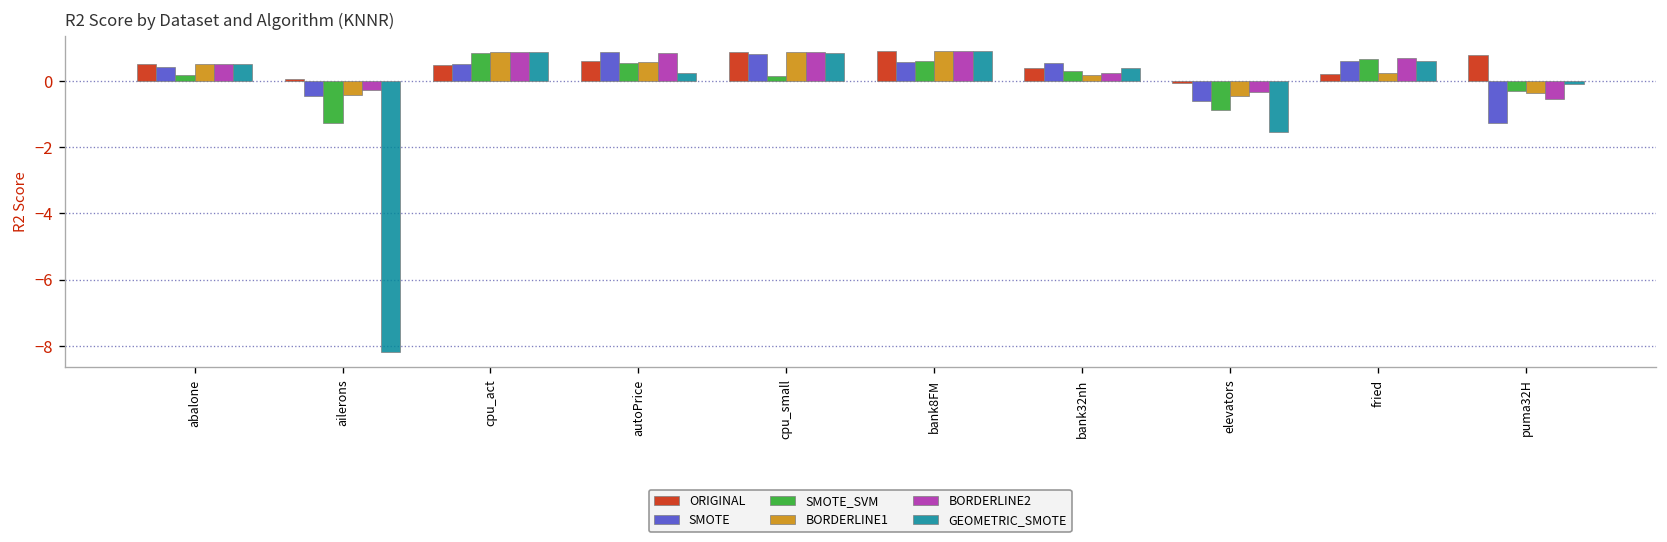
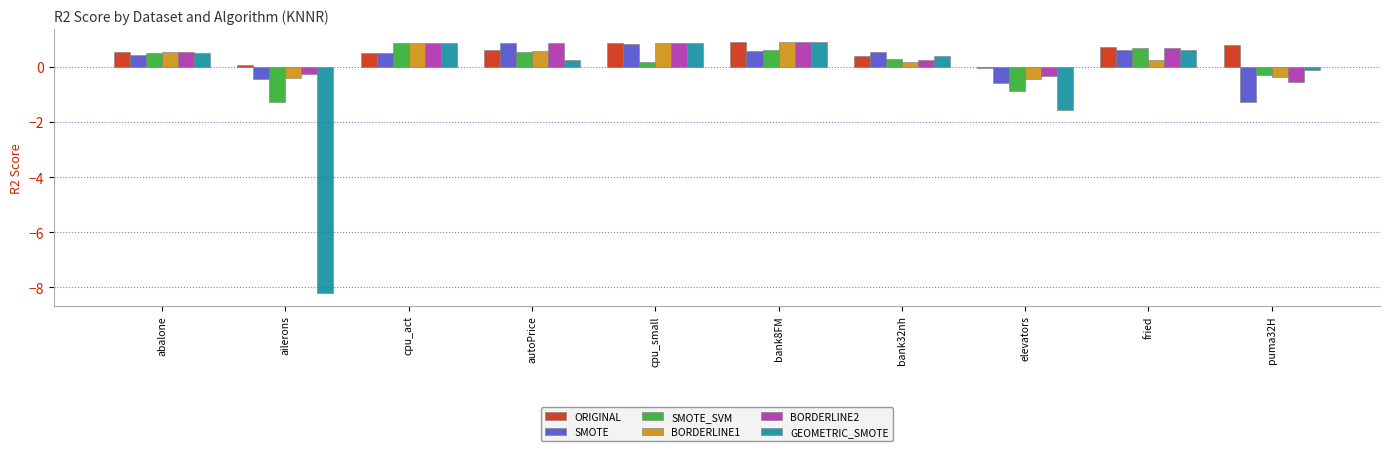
  {
    "ORIGINAL": {
      "abalone": 0.5,
      "cpu_act": 0.5,
      "autoPrice": 0.6,
      "cpu_small": 0.9,
      "bank8FM": 0.9,
      "bank32nh": 0.4,
-     "fried": 0.2,
+     "fried": 0.7,
      "puma32H": 0.8
    },
    "SMOTE": {
      "abalone": 0.4,
      "ailerons": -0.4,
      "cpu_act": 0.5,
      "autoPrice": 0.9,
      "cpu_small": 0.8,
      "bank8FM": 0.6,
      "bank32nh": 0.5,
      "elevators": -0.6,
      "fried": 0.6,
      "puma32H": -1.3
    },
    "SMOTE_SVM": {
-     "abalone": 0.2,
+     "abalone": 0.5,
      "ailerons": -1.3,
      "cpu_act": 0.8,
      "autoPrice": 0.5,
      "cpu_small": 0.2,
      "bank8FM": 0.6,
      "bank32nh": 0.3,
      "elevators": -0.9,
      "fried": 0.7,
      "puma32H": -0.3
    },
    "BORDERLINE1": {
      "abalone": 0.5,
      "ailerons": -0.4,
      "cpu_act": 0.9,
      "autoPrice": 0.6,
      "cpu_small": 0.9,
      "bank8FM": 0.9,
      "bank32nh": 0.2,
      "elevators": -0.4,
      "fried": 0.2,
      "puma32H": -0.4
    },
    "BORDERLINE2": {
      "abalone": 0.5,
      "ailerons": -0.3,
      "cpu_act": 0.9,
      "autoPrice": 0.8,
      "cpu_small": 0.9,
      "bank8FM": 0.9,
      "bank32nh": 0.2,
      "elevators": -0.3,
      "fried": 0.7,
      "puma32H": -0.5
    },
    "GEOMETRIC_SMOTE": {
      "abalone": 0.5,
      "ailerons": -8.2,
      "cpu_act": 0.9,
      "autoPrice": 0.2,
      "cpu_small": 0.8,
      "bank8FM": 0.9,
      "bank32nh": 0.4,
      "elevators": -1.6,
      "fried": 0.6,
      "puma32H": -0.1
    }
  }
